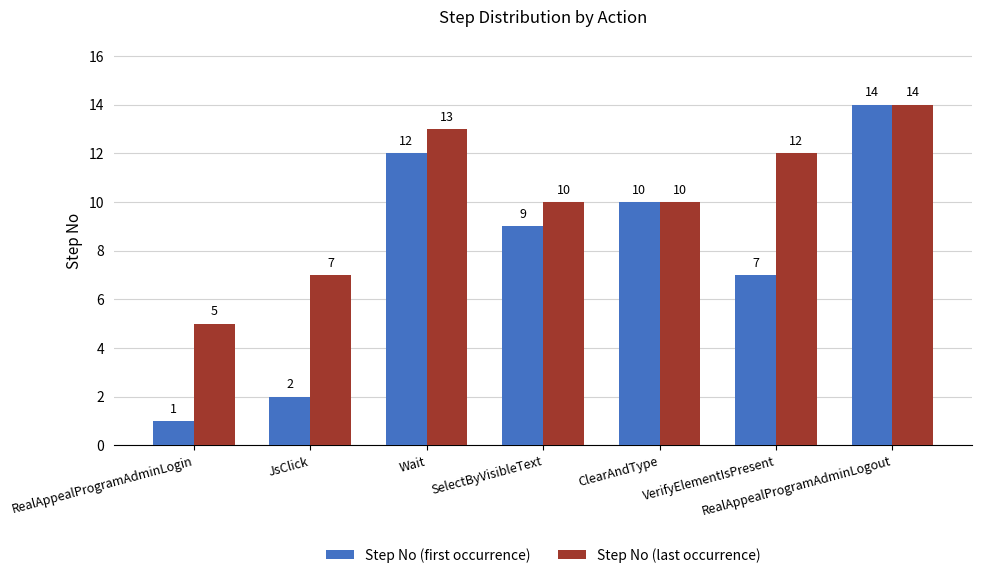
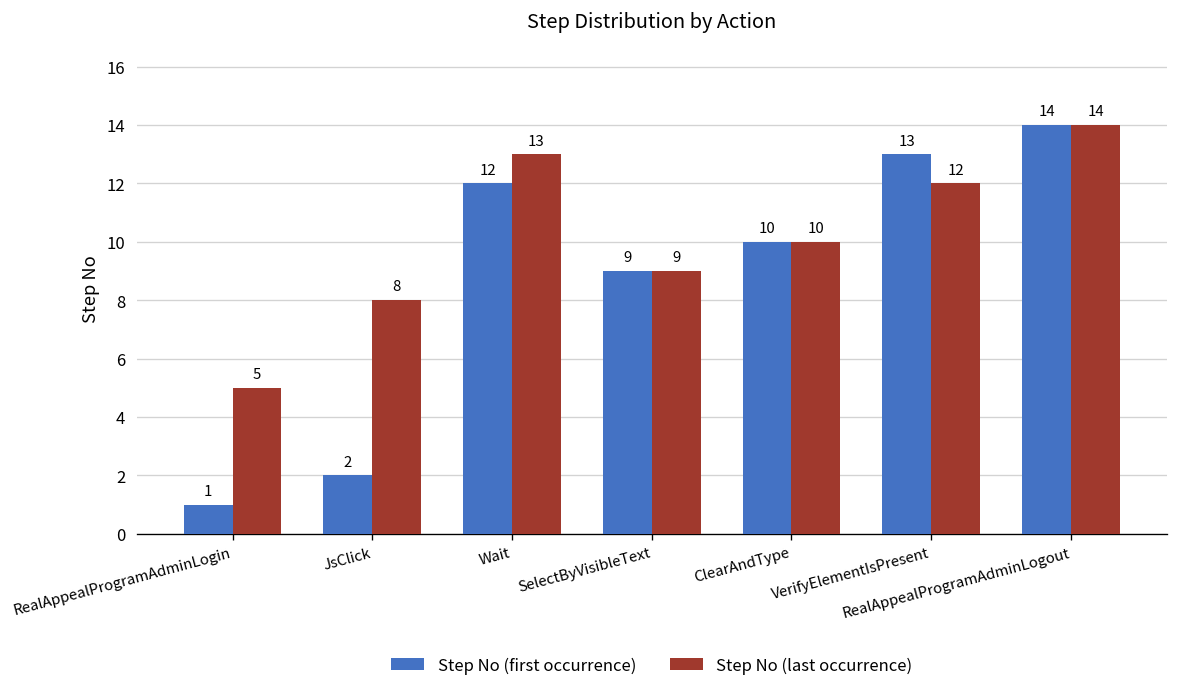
  {
    "Step No (first occurrence)": {
      "RealAppealProgramAdminLogin": 1,
      "JsClick": 2,
      "Wait": 12,
      "SelectByVisibleText": 9,
      "ClearAndType": 10,
-     "VerifyElementIsPresent": 7,
+     "VerifyElementIsPresent": 13,
      "RealAppealProgramAdminLogout": 14
    },
    "Step No (last occurrence)": {
      "RealAppealProgramAdminLogin": 5,
-     "JsClick": 7,
+     "JsClick": 8,
      "Wait": 13,
-     "SelectByVisibleText": 10,
+     "SelectByVisibleText": 9,
      "ClearAndType": 10,
      "VerifyElementIsPresent": 12,
      "RealAppealProgramAdminLogout": 14
    }
  }
